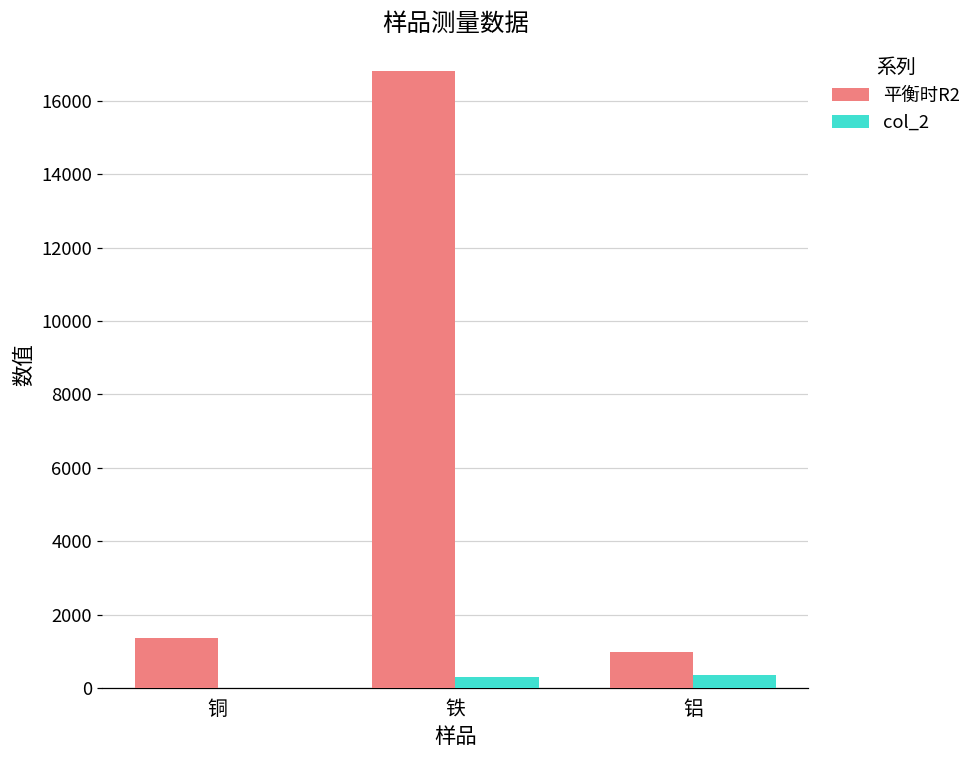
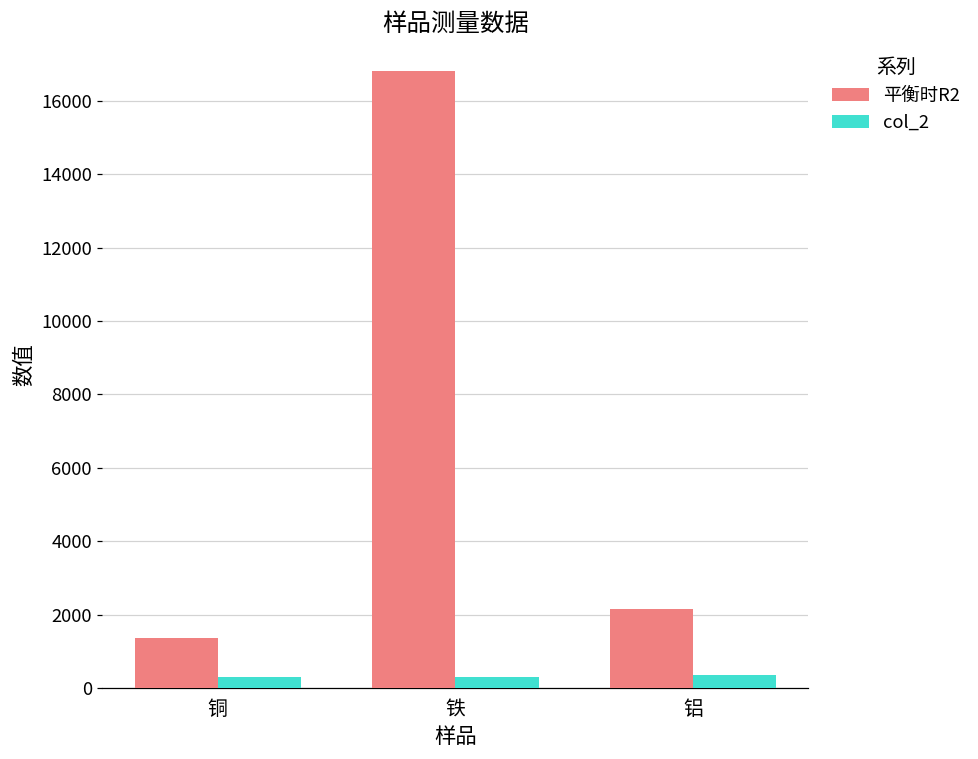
  {
    "平衡时R2": {
      "铜": 1400,
      "铁": 16800,
-     "铝": 1000
+     "铝": 2200
    },
    "col_2": {
-     "铜": 0,
+     "铜": 300,
      "铁": 300,
      "铝": 400
    }
  }
